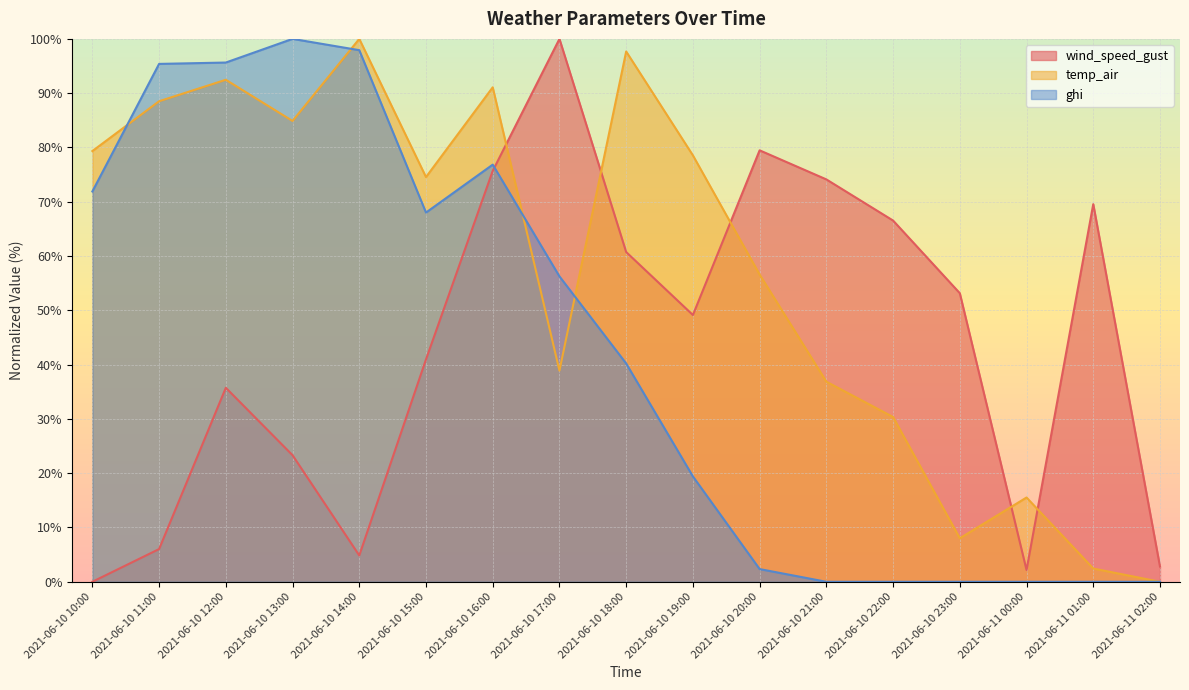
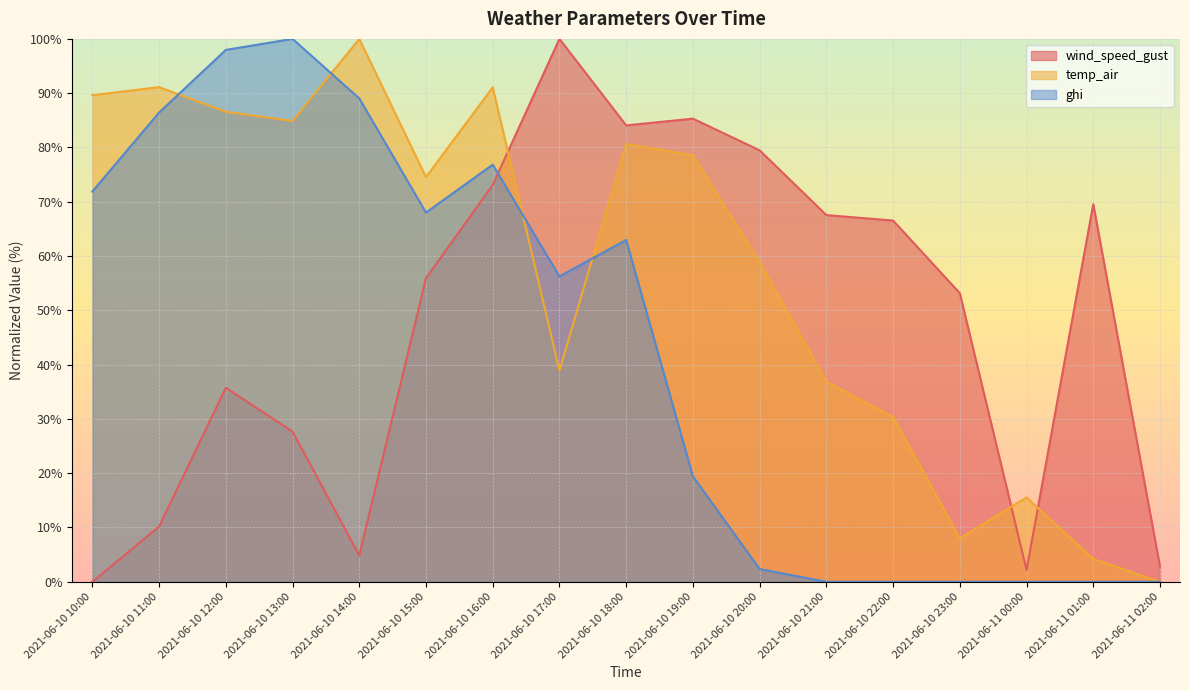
  {
    "wind_speed_gust": {
      "2021-06-10 10:00": "0%",
-     "2021-06-10 11:00": "6%",
+     "2021-06-10 11:00": "10%",
      "2021-06-10 12:00": "36%",
-     "2021-06-10 13:00": "23%",
+     "2021-06-10 13:00": "28%",
      "2021-06-10 14:00": "5%",
-     "2021-06-10 15:00": "41%",
-     "2021-06-10 16:00": "76%",
+     "2021-06-10 15:00": "56%",
+     "2021-06-10 16:00": "73%",
      "2021-06-10 17:00": "100%",
-     "2021-06-10 18:00": "61%",
-     "2021-06-10 19:00": "49%",
+     "2021-06-10 18:00": "84%",
+     "2021-06-10 19:00": "85%",
      "2021-06-10 20:00": "79%",
-     "2021-06-10 21:00": "74%",
+     "2021-06-10 21:00": "68%",
      "2021-06-10 22:00": "67%",
      "2021-06-10 23:00": "53%",
      "2021-06-11 00:00": "2%",
      "2021-06-11 01:00": "70%",
      "2021-06-11 02:00": "3%"
    },
    "temp_air": {
-     "2021-06-10 10:00": "79%",
-     "2021-06-10 11:00": "89%",
-     "2021-06-10 12:00": "92%",
+     "2021-06-10 10:00": "90%",
+     "2021-06-10 11:00": "91%",
+     "2021-06-10 12:00": "87%",
      "2021-06-10 13:00": "85%",
      "2021-06-10 14:00": "100%",
      "2021-06-10 15:00": "75%",
      "2021-06-10 16:00": "91%",
      "2021-06-10 17:00": "39%",
-     "2021-06-10 18:00": "98%",
+     "2021-06-10 18:00": "81%",
      "2021-06-10 19:00": "79%",
-     "2021-06-10 20:00": "57%",
+     "2021-06-10 20:00": "59%",
      "2021-06-10 21:00": "37%",
      "2021-06-10 22:00": "30%",
      "2021-06-10 23:00": "8%",
      "2021-06-11 00:00": "16%",
-     "2021-06-11 01:00": "2%"
+     "2021-06-11 01:00": "4%"
    },
    "ghi": {
      "2021-06-10 10:00": "72%",
-     "2021-06-10 11:00": "95%",
-     "2021-06-10 12:00": "96%",
+     "2021-06-10 11:00": "86%",
+     "2021-06-10 12:00": "98%",
      "2021-06-10 13:00": "100%",
-     "2021-06-10 14:00": "98%",
+     "2021-06-10 14:00": "89%",
      "2021-06-10 15:00": "68%",
      "2021-06-10 16:00": "77%",
      "2021-06-10 17:00": "56%",
-     "2021-06-10 18:00": "40%",
+     "2021-06-10 18:00": "63%",
      "2021-06-10 19:00": "19%",
      "2021-06-10 20:00": "2%",
      "2021-06-10 21:00": "0%",
      "2021-06-10 22:00": "0%",
      "2021-06-10 23:00": "0%",
      "2021-06-11 00:00": "0%",
      "2021-06-11 01:00": "0%"
    }
  }
